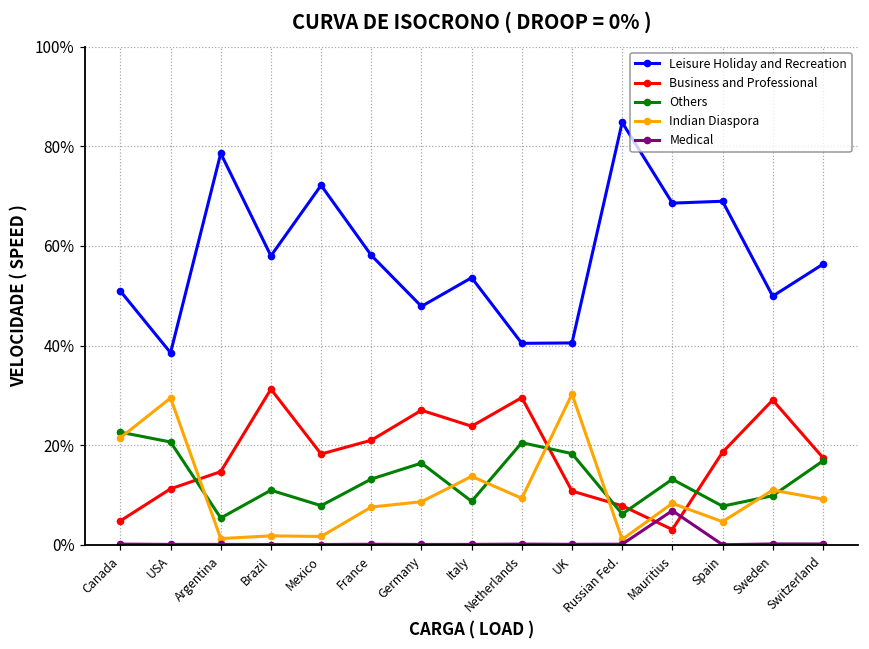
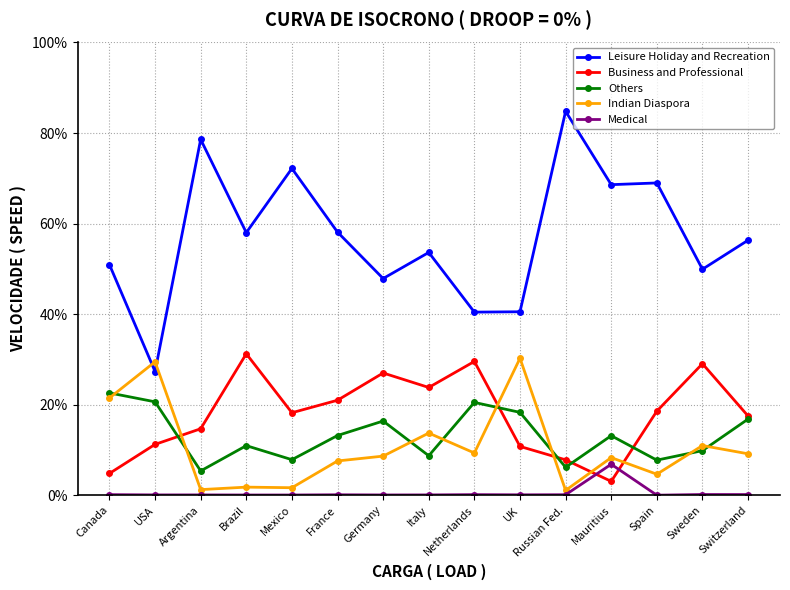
  {
    "Leisure Holiday and Recreation": {
      "Canada": "51%",
-     "USA": "39%",
+     "USA": "27%",
      "Argentina": "79%",
      "Brazil": "58%",
      "Mexico": "72%",
      "France": "58%",
      "Germany": "48%",
      "Italy": "54%",
      "Netherlands": "40%",
      "UK": "41%",
      "Russian Fed.": "85%",
      "Mauritius": "69%",
      "Spain": "69%",
      "Sweden": "50%",
      "Switzerland": "56%"
    },
    "Business and Professional": {
      "Canada": "5%",
      "USA": "11%",
      "Argentina": "15%",
      "Brazil": "31%",
      "Mexico": "18%",
      "France": "21%",
      "Germany": "27%",
      "Italy": "24%",
      "Netherlands": "30%",
      "UK": "11%",
      "Russian Fed.": "8%",
      "Mauritius": "3%",
      "Spain": "19%",
      "Sweden": "29%",
      "Switzerland": "18%"
    },
    "Others": {
      "Canada": "23%",
      "USA": "21%",
      "Argentina": "5%",
      "Brazil": "11%",
      "Mexico": "8%",
      "France": "13%",
      "Germany": "16%",
      "Italy": "9%",
      "Netherlands": "21%",
      "UK": "18%",
      "Russian Fed.": "6%",
      "Mauritius": "13%",
      "Spain": "8%",
      "Sweden": "10%",
      "Switzerland": "17%"
    },
    "Indian Diaspora": {
      "Canada": "21%",
      "USA": "29%",
      "Argentina": "1%",
      "Brazil": "2%",
      "Mexico": "2%",
      "France": "8%",
      "Germany": "9%",
      "Italy": "14%",
      "Netherlands": "9%",
      "UK": "30%",
      "Russian Fed.": "1%",
      "Mauritius": "8%",
      "Spain": "5%",
      "Sweden": "11%",
      "Switzerland": "9%"
    },
    "Medical": {
      "Canada": "0%",
      "USA": "0%",
      "Argentina": "0%",
      "Brazil": "0%",
      "Mexico": "0%",
      "France": "0%",
      "Germany": "0%",
      "Italy": "0%",
      "Netherlands": "0%",
      "UK": "0%",
      "Russian Fed.": "0%",
      "Mauritius": "7%",
      "Spain": "0%",
      "Sweden": "0%",
      "Switzerland": "0%"
    }
  }
